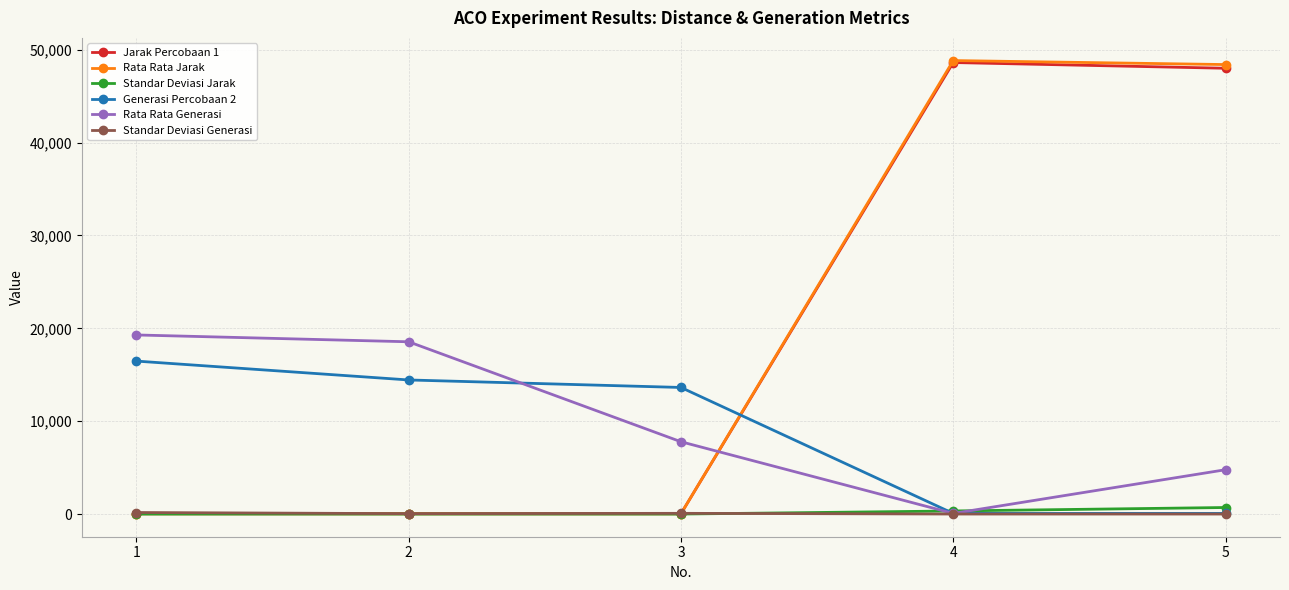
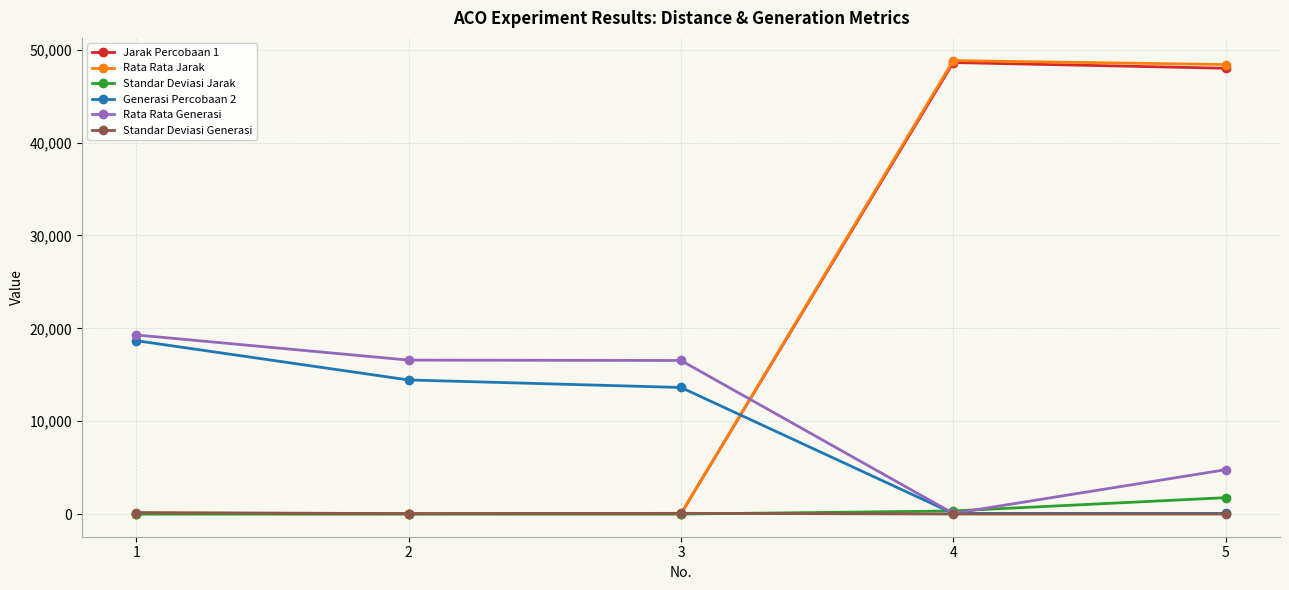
  {
    "Jarak Percobaan 1": {
      "5": "48,000"
    },
    "Rata Rata Jarak": {
      "5": "48,000"
    },
    "Standar Deviasi Jarak": {
-     "5": "1,000"
+     "5": "2,000"
    },
    "Generasi Percobaan 2": {
-     "1": "16,000",
+     "1": "19,000",
      "2": "14,000",
      "3": "14,000"
    },
    "Rata Rata Generasi": {
      "1": "19,000",
-     "2": "19,000",
-     "3": "8,000",
+     "2": "17,000",
+     "3": "17,000",
      "5": "5,000"
    }
  }
